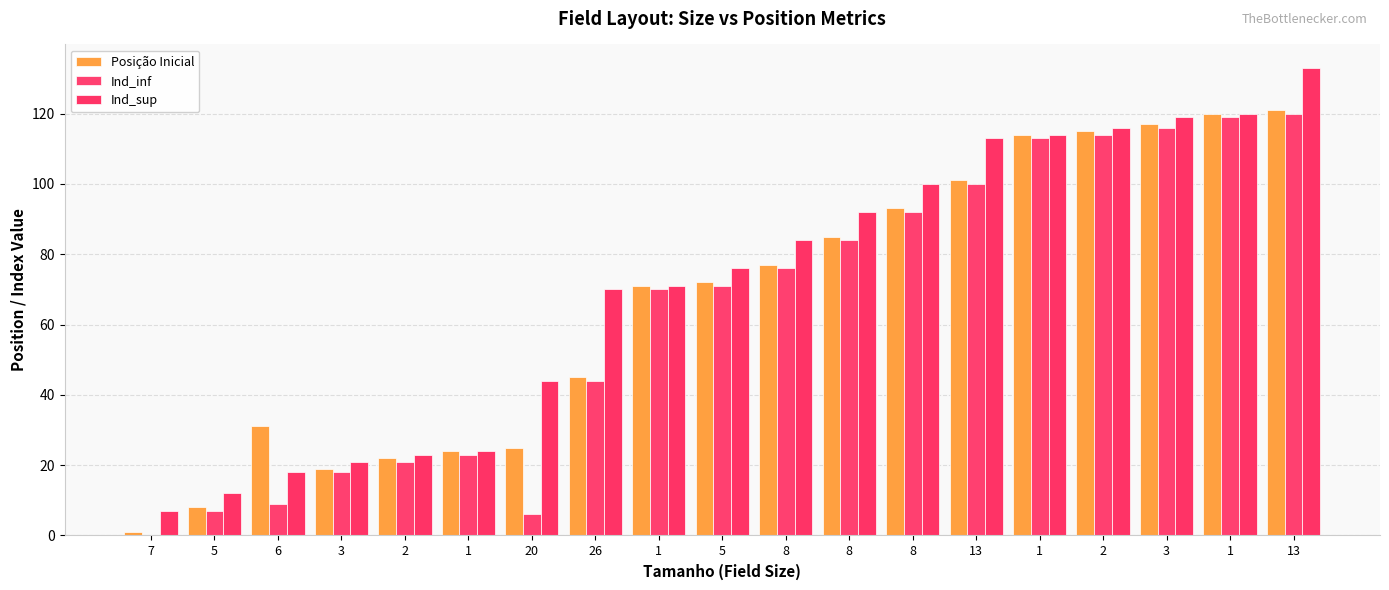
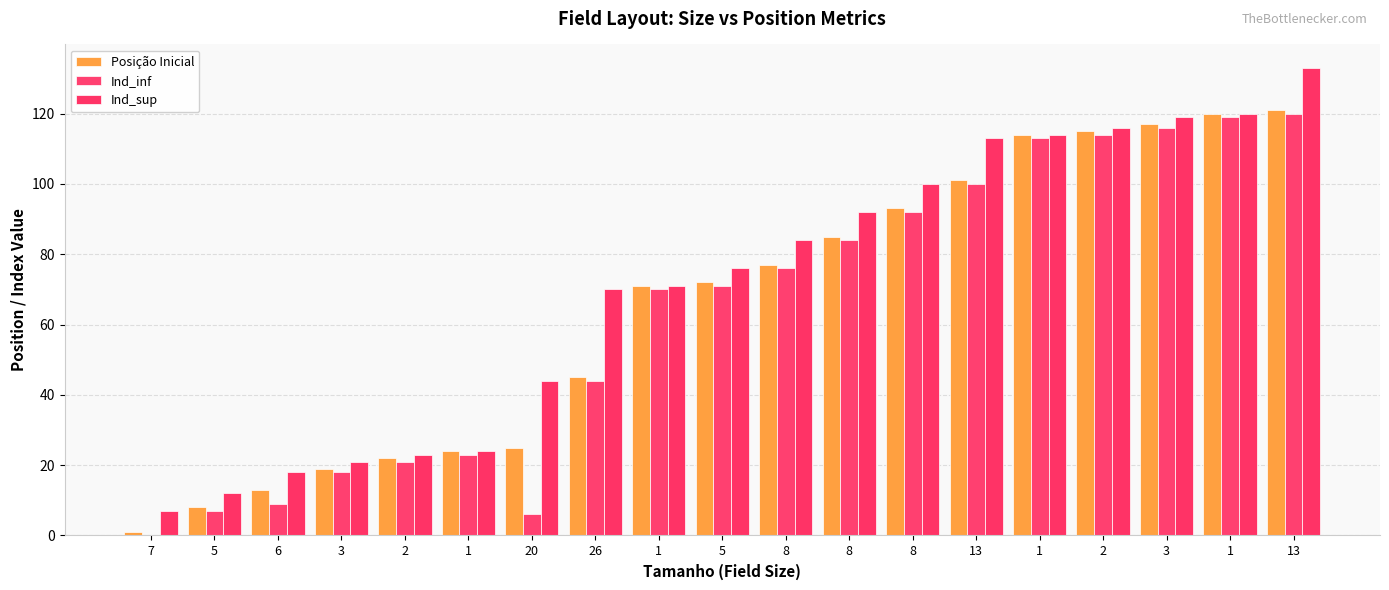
  {
    "Posição Inicial": {
      "7": 1,
-     "6": 31,
+     "6": 13,
      "20": 25,
      "26": 45
    }
  }
